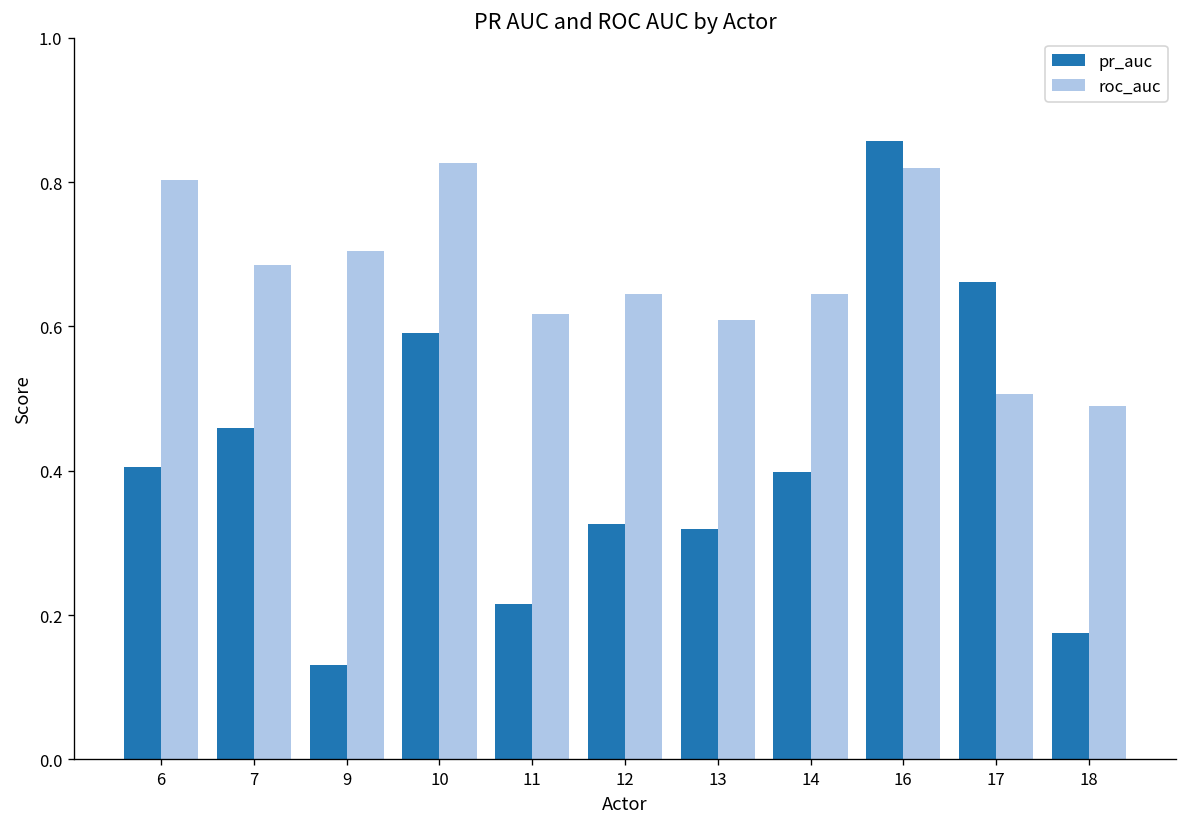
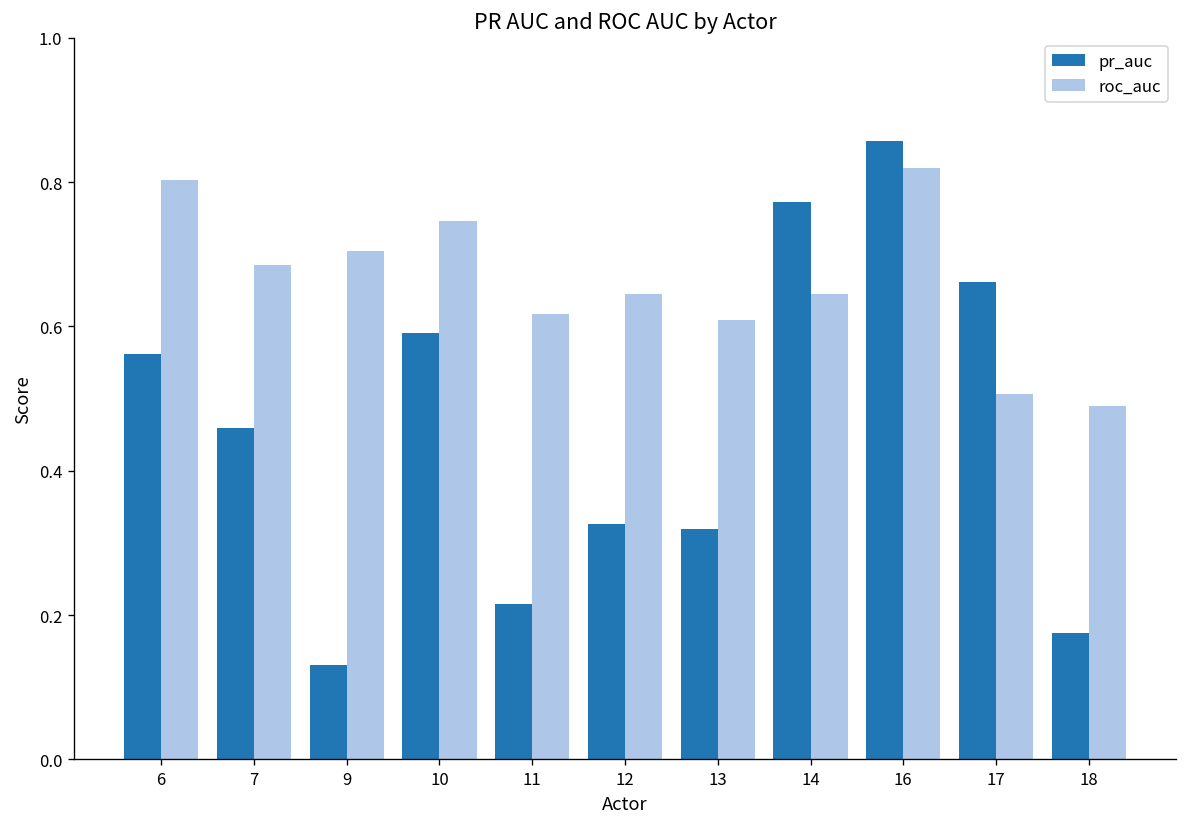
  {
    "pr_auc": {
-     "6": 0.41,
+     "6": 0.56,
      "7": 0.46,
      "9": 0.13,
      "10": 0.59,
      "11": 0.21,
      "12": 0.33,
      "13": 0.32,
-     "14": 0.40,
+     "14": 0.77,
      "16": 0.86,
      "17": 0.66,
      "18": 0.17
    },
    "roc_auc": {
      "6": 0.80,
      "7": 0.68,
      "9": 0.70,
-     "10": 0.83,
+     "10": 0.75,
      "11": 0.62,
      "12": 0.65,
      "13": 0.61,
      "14": 0.64,
      "16": 0.82,
      "17": 0.51,
      "18": 0.49
    }
  }
